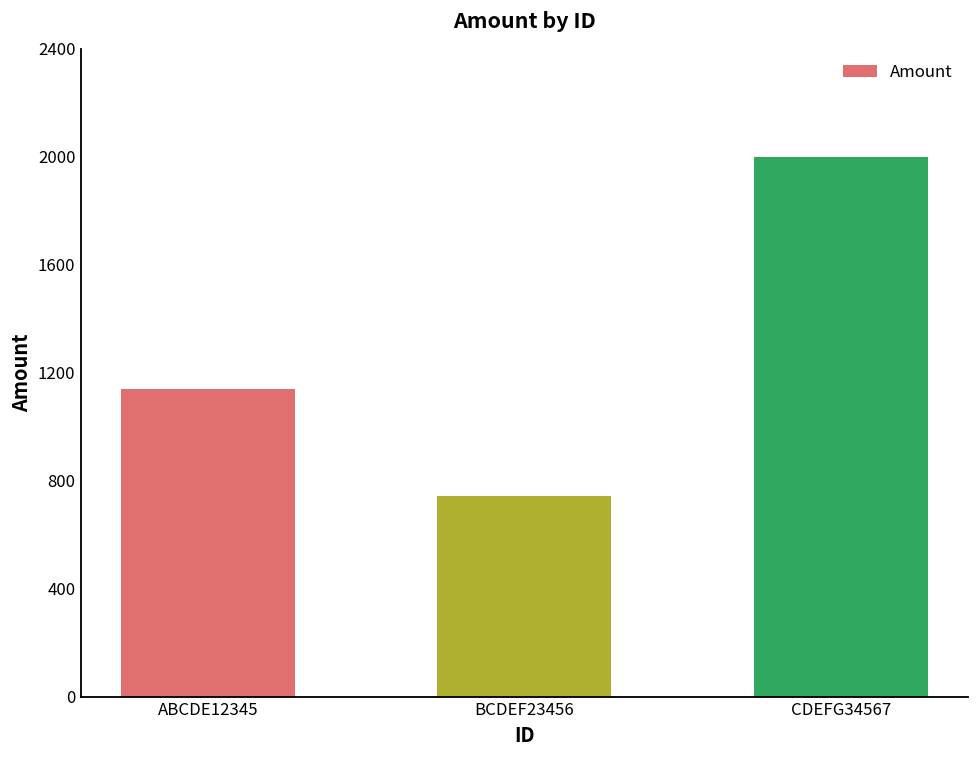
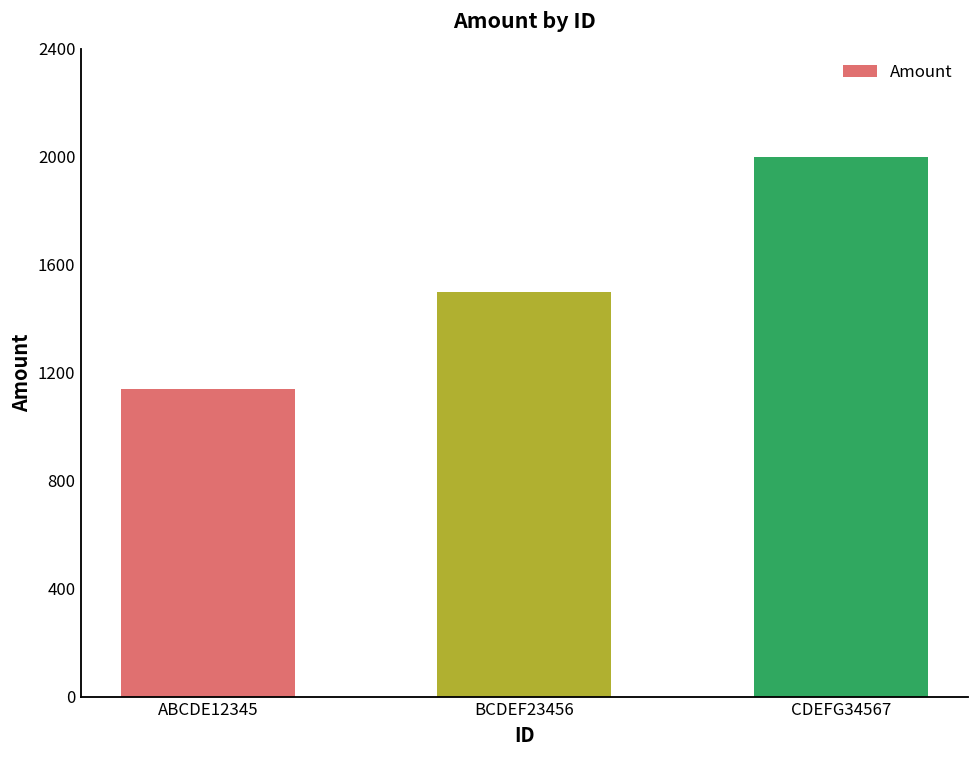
  {
    "ABCDE12345": 1140,
-   "BCDEF23456": 740,
+   "BCDEF23456": 1500,
    "CDEFG34567": 2000
  }
